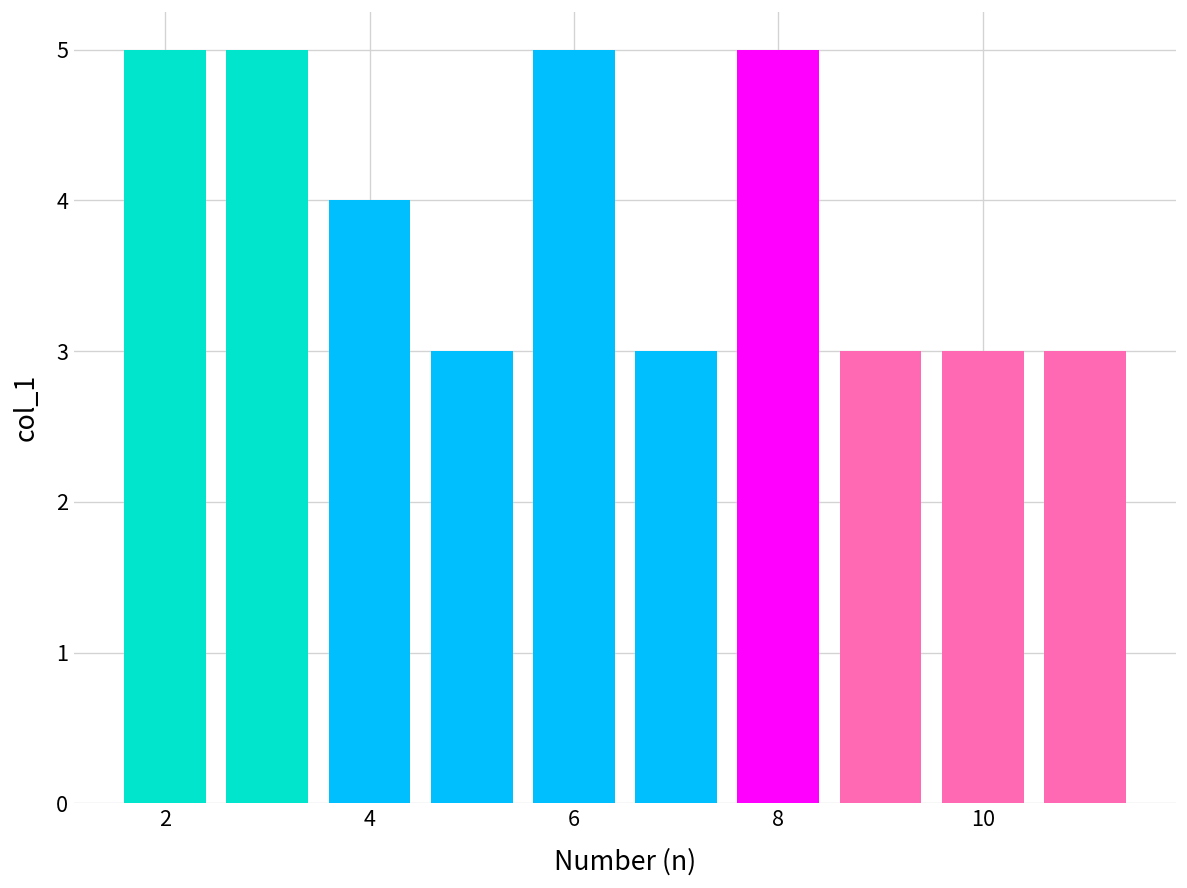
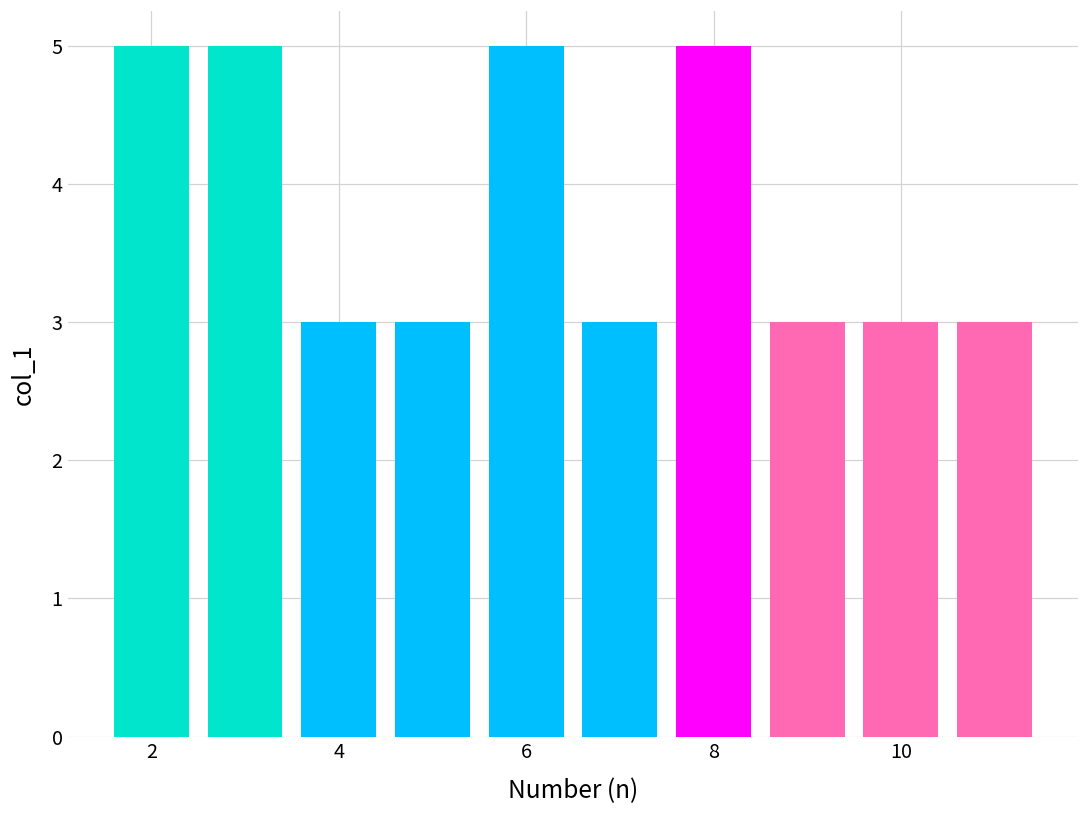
  {
    "2": 5,
-   "4": 4,
+   "4": 3,
    "6": 5,
    "10": 3
  }
